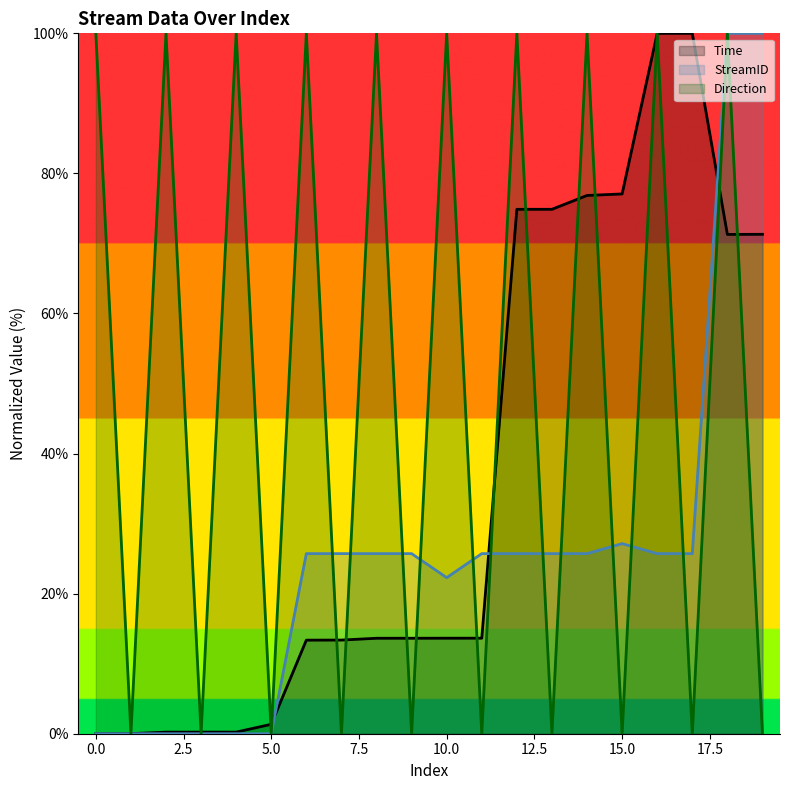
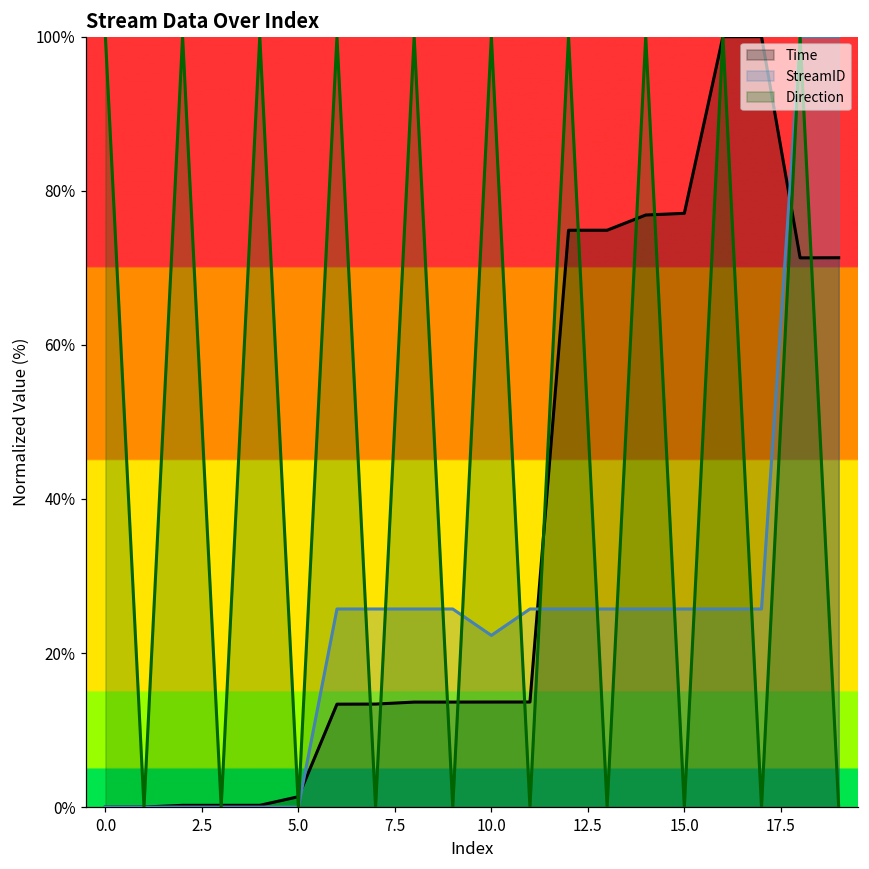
  {
    "StreamID": {
      "10.0": "22%",
-     "15.0": "27%"
+     "15.0": "26%"
    }
  }
